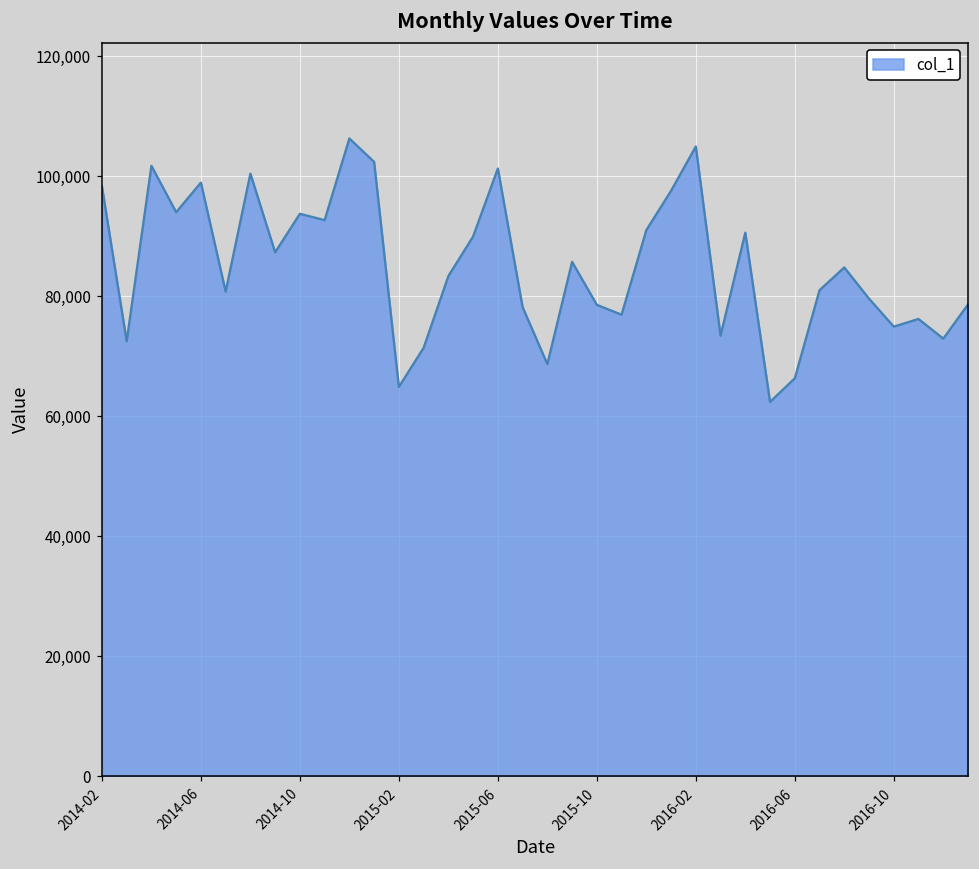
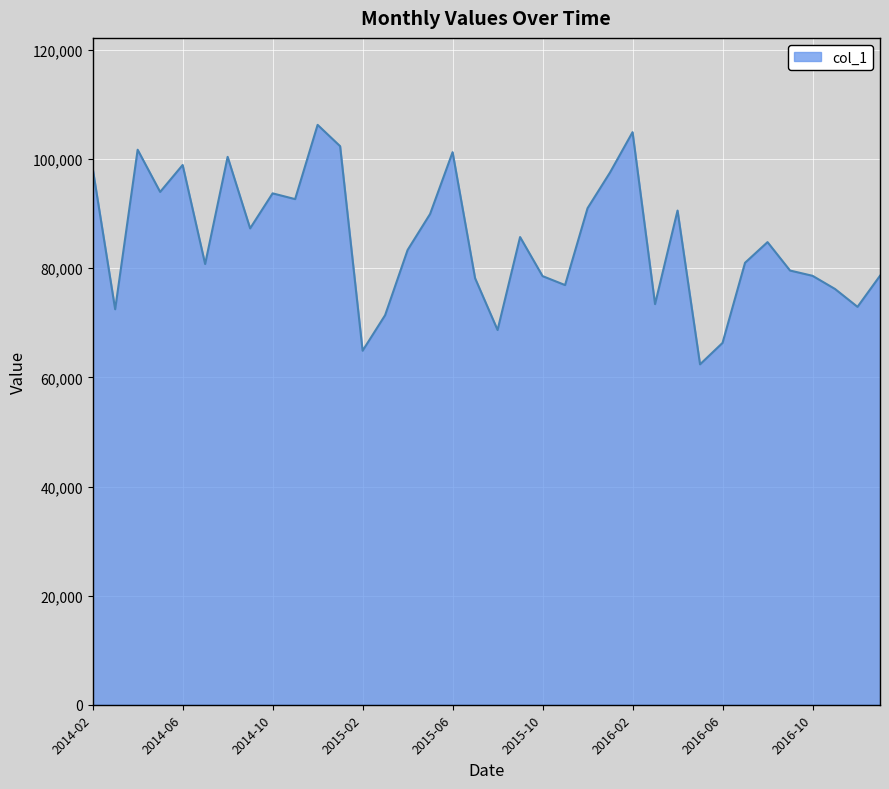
  {
    "2014-02": "98,000",
    "2014-06": "99,000",
    "2014-10": "94,000",
    "2015-02": "65,000",
    "2015-06": "101,000",
    "2015-10": "79,000",
    "2016-02": "105,000",
    "2016-06": "66,000",
-   "2016-10": "75,000"
+   "2016-10": "79,000"
  }
